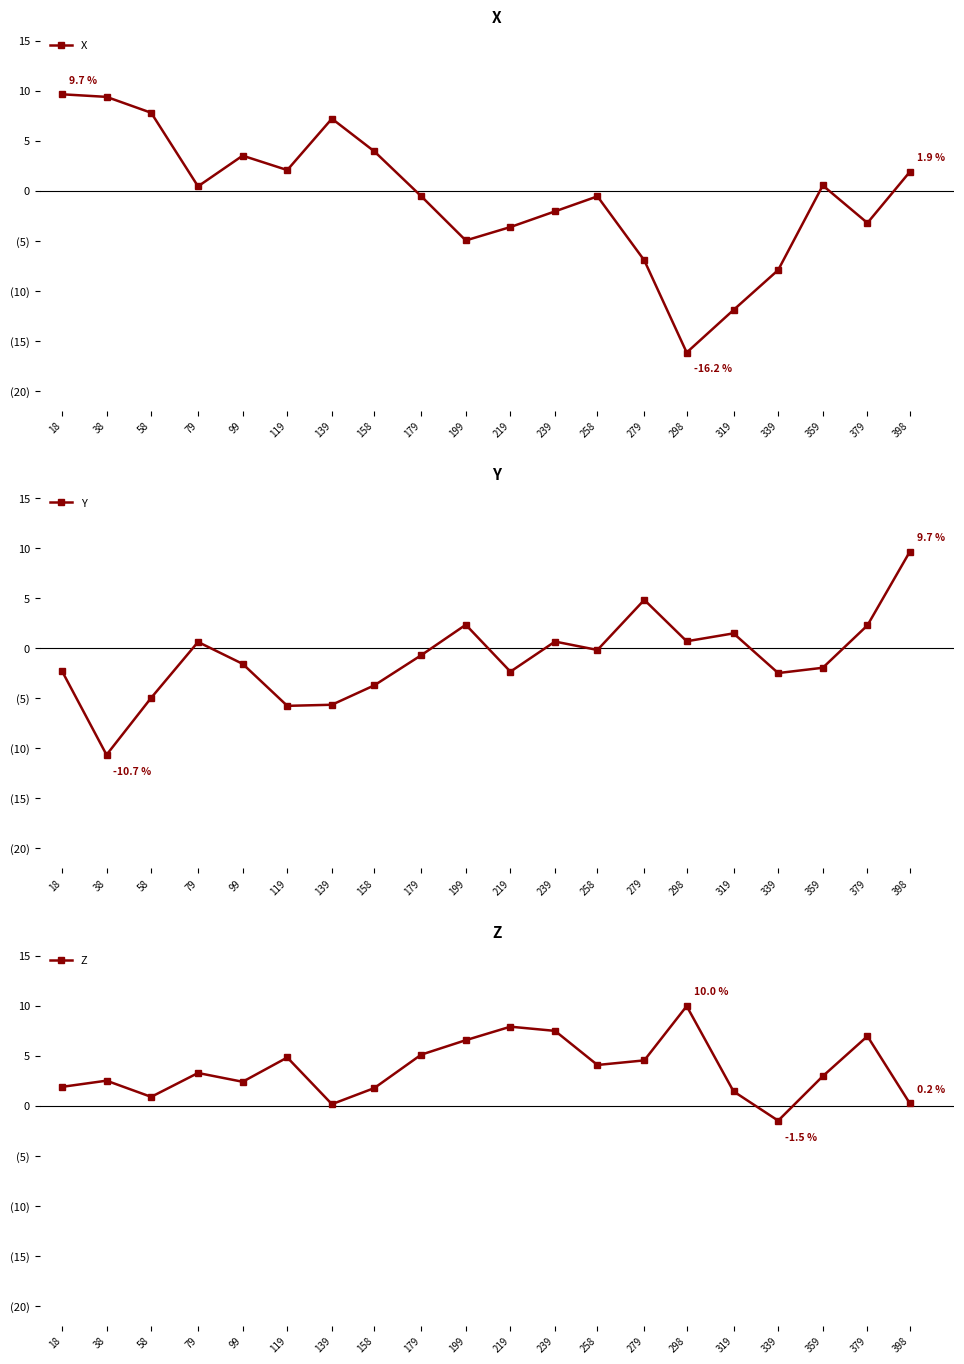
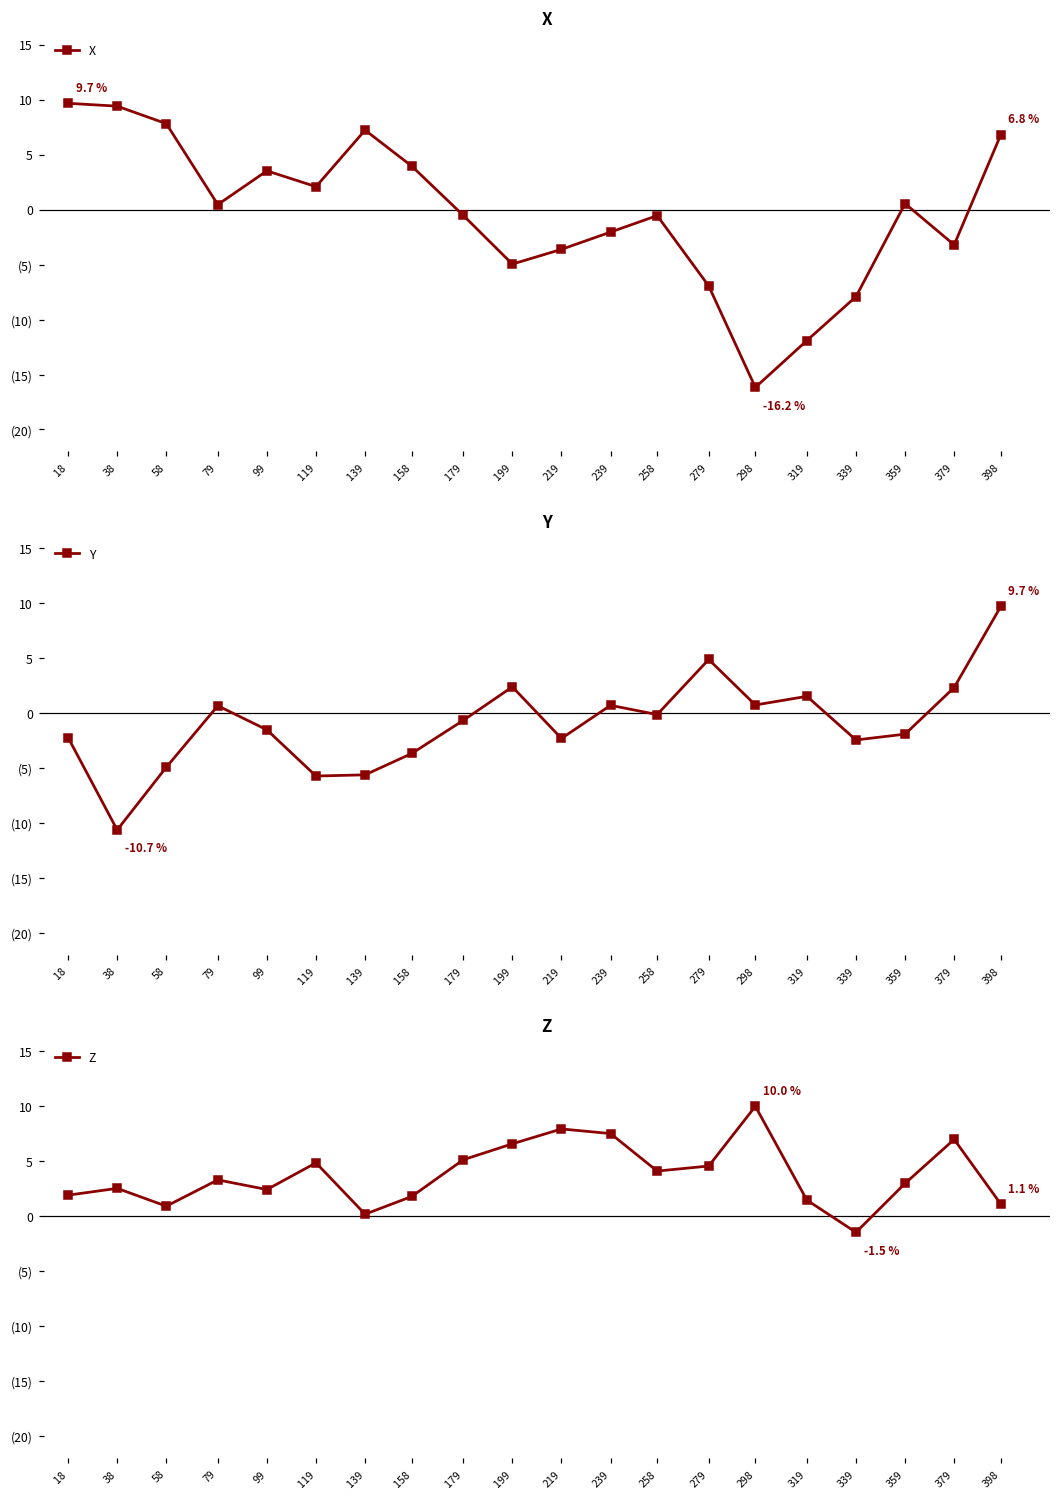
  {
    "X": {
      "18": "9.7 %",
      "298": "-16.2 %",
-     "398": "1.9 %"
+     "398": "6.8 %"
    },
    "Y": {
      "38": "-10.7 %",
      "398": "9.7 %"
    },
    "Z": {
      "298": "10.0 %",
      "339": "-1.5 %",
-     "398": "0.2 %"
+     "398": "1.1 %"
    }
  }
